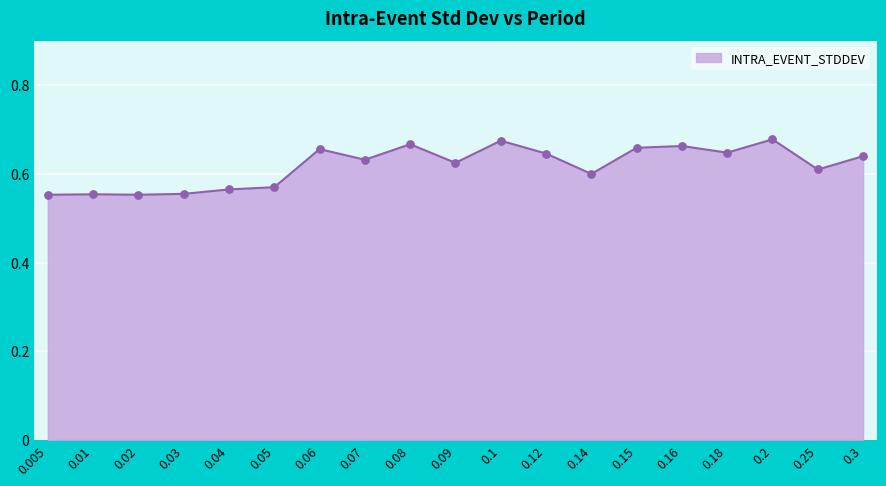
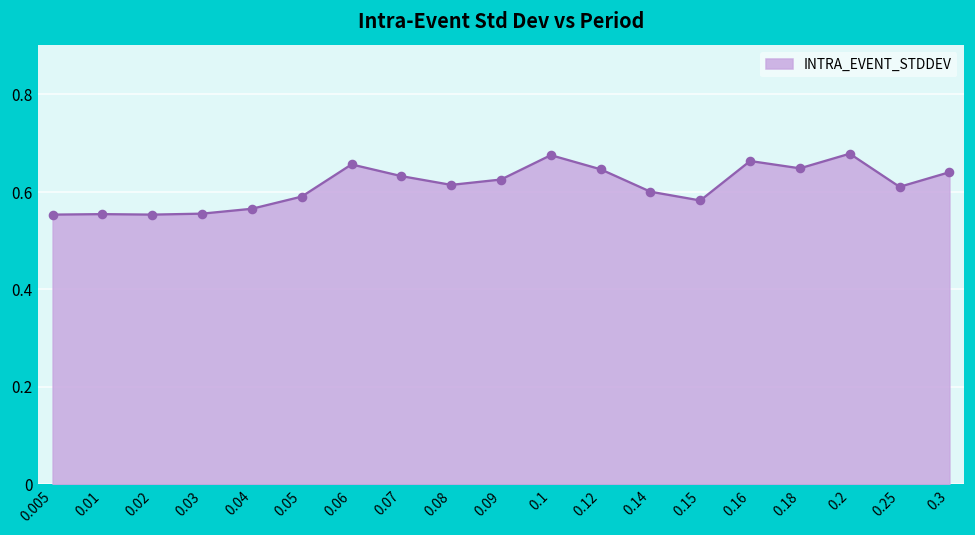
  {
    "0.005": 0.55,
    "0.01": 0.55,
    "0.02": 0.55,
    "0.03": 0.56,
    "0.04": 0.57,
-   "0.05": 0.57,
+   "0.05": 0.59,
    "0.06": 0.66,
    "0.07": 0.63,
-   "0.08": 0.67,
+   "0.08": 0.61,
    "0.09": 0.63,
    "0.1": 0.68,
    "0.12": 0.65,
    "0.14": 0.60,
-   "0.15": 0.66,
+   "0.15": 0.58,
    "0.16": 0.66,
    "0.18": 0.65,
    "0.2": 0.68,
    "0.25": 0.61,
    "0.3": 0.64
  }
